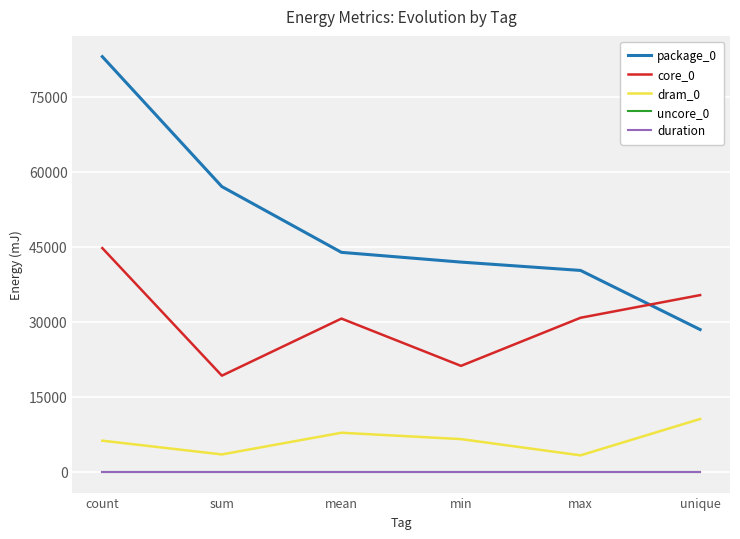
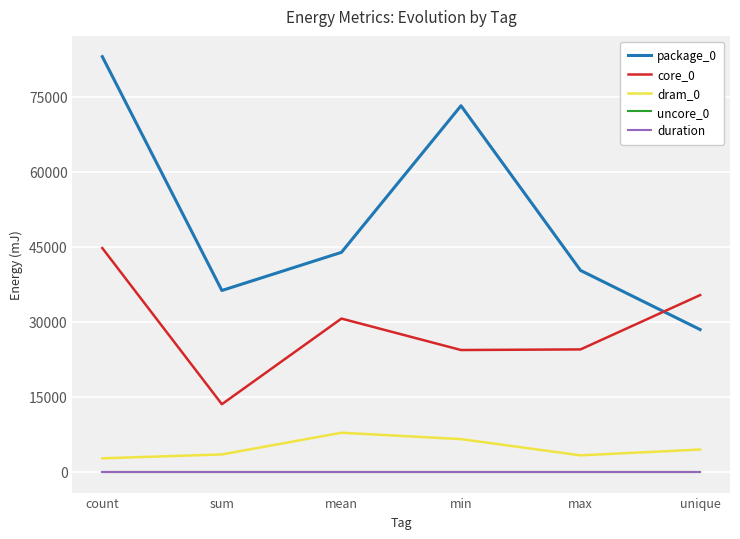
  {
    "package_0": {
      "count": 83000,
-     "sum": 57000,
+     "sum": 36000,
      "mean": 44000,
-     "min": 42000,
+     "min": 73000,
      "max": 40000,
      "unique": 28000
    },
    "core_0": {
      "count": 45000,
-     "sum": 19000,
+     "sum": 14000,
      "mean": 31000,
-     "min": 21000,
-     "max": 31000,
+     "min": 24000,
+     "max": 24000,
      "unique": 35000
    },
    "dram_0": {
-     "count": 6000,
+     "count": 3000,
      "sum": 3000,
      "mean": 8000,
      "min": 7000,
      "max": 3000,
-     "unique": 11000
+     "unique": 4000
    },
    "duration": {
      "count": 0,
      "sum": 0,
      "mean": 0,
      "min": 0,
      "max": 0,
      "unique": 0
    }
  }
